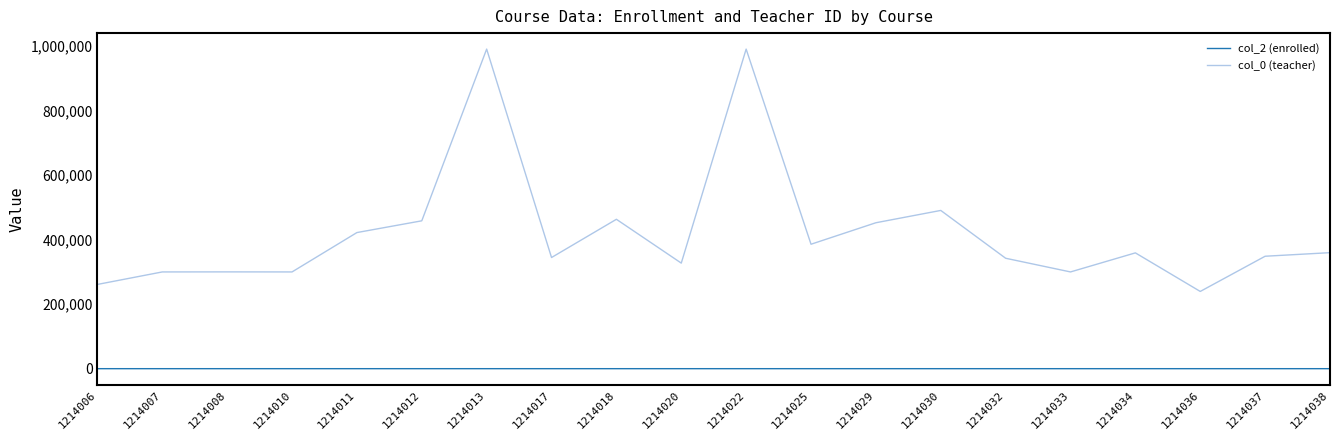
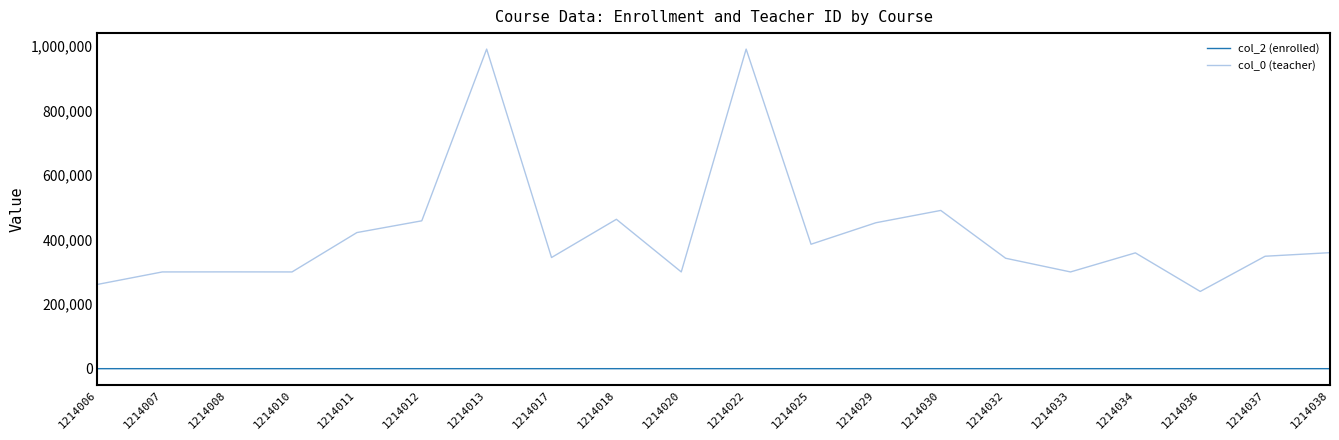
  {
    "col_2 (enrolled)": {
      "1214006": "0",
      "1214007": "0",
      "1214008": "0",
      "1214010": "0",
      "1214011": "0",
      "1214012": "0",
      "1214013": "0",
      "1214017": "0",
      "1214018": "0",
      "1214020": "0",
      "1214022": "0",
      "1214025": "0",
      "1214029": "0",
      "1214030": "0",
      "1214032": "0",
      "1214033": "0",
      "1214034": "0",
      "1214036": "0",
      "1214037": "0",
      "1214038": "0"
    },
    "col_0 (teacher)": {
      "1214006": "260,000",
      "1214007": "300,000",
      "1214008": "300,000",
      "1214010": "300,000",
      "1214011": "420,000",
      "1214012": "460,000",
      "1214013": "990,000",
      "1214017": "340,000",
      "1214018": "460,000",
-     "1214020": "330,000",
+     "1214020": "300,000",
      "1214022": "990,000",
      "1214025": "390,000",
      "1214029": "450,000",
      "1214030": "490,000",
      "1214032": "340,000",
      "1214033": "300,000",
      "1214034": "360,000",
      "1214036": "240,000",
      "1214037": "350,000",
      "1214038": "360,000"
    }
  }
